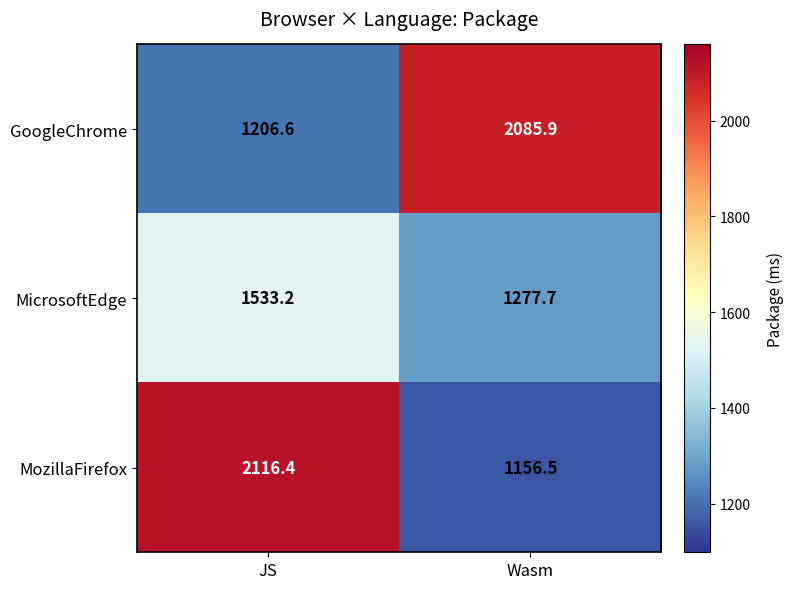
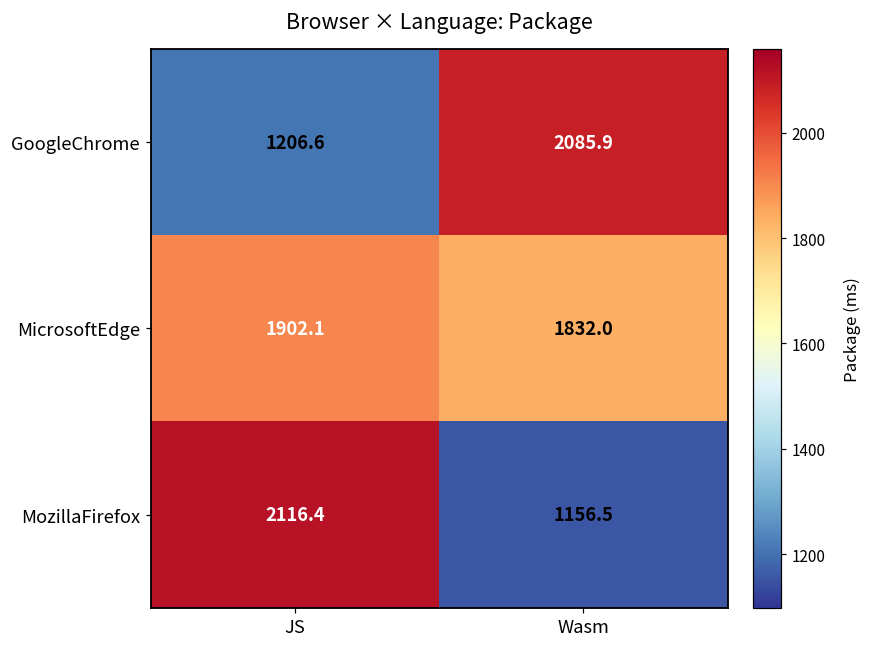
  {
    "GoogleChrome": {
      "JS": 1206.6,
      "Wasm": 2085.9
    },
    "MicrosoftEdge": {
-     "JS": 1533.2,
-     "Wasm": 1277.7
+     "JS": 1902.1,
+     "Wasm": 1832.0
    },
    "MozillaFirefox": {
      "JS": 2116.4,
      "Wasm": 1156.5
    }
  }
